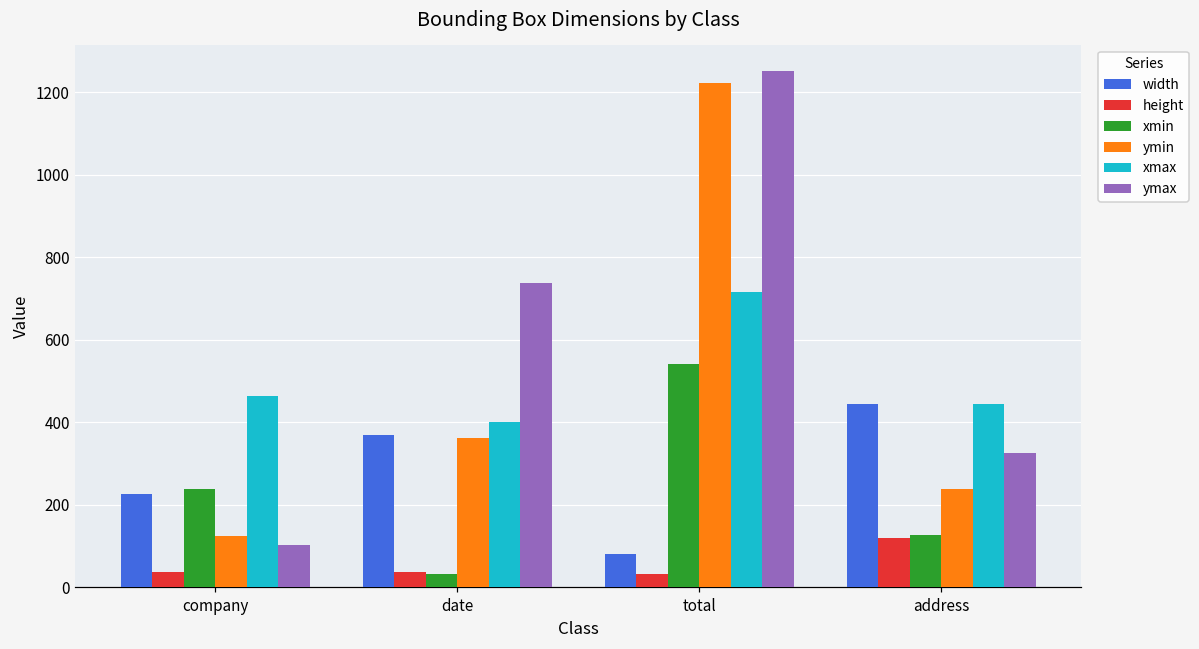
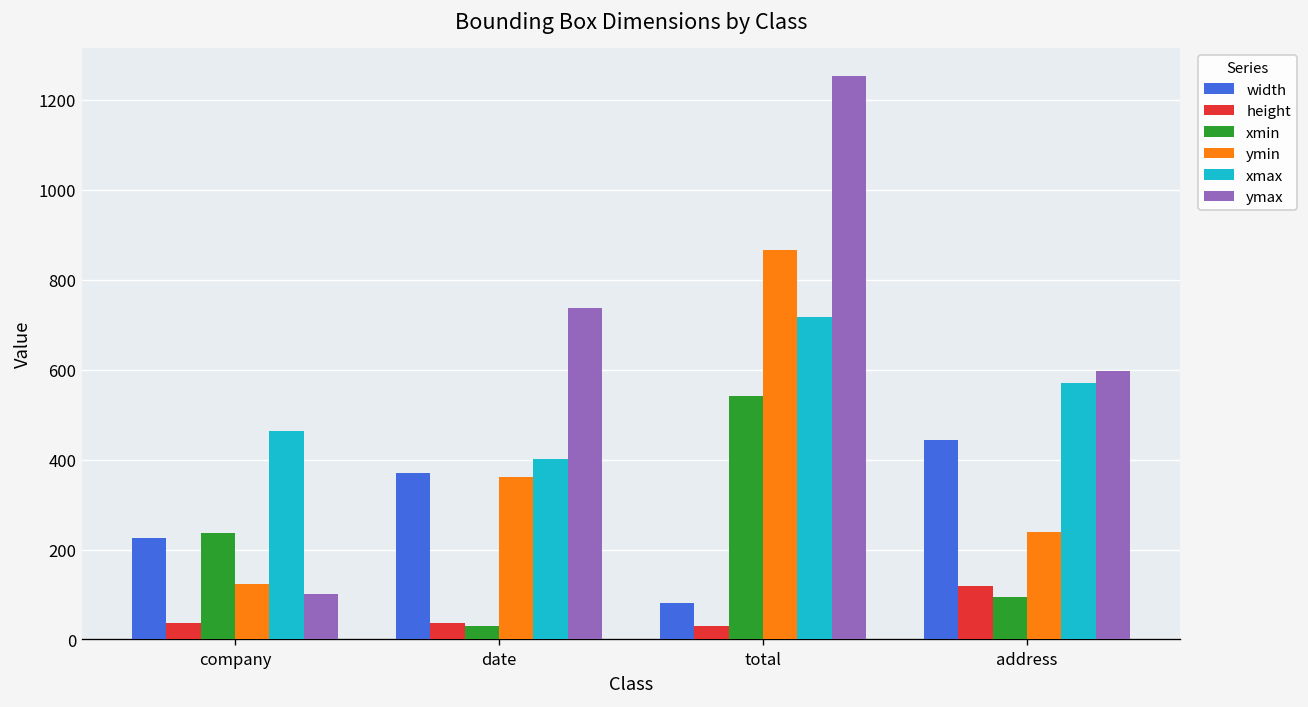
  {
    "width": {
      "company": 230,
      "date": 370,
      "total": 80,
      "address": 440
    },
    "height": {
      "company": 40,
      "date": 40,
      "total": 30,
      "address": 120
    },
    "xmin": {
      "company": 240,
      "date": 30,
      "total": 540,
-     "address": 130
+     "address": 100
    },
    "ymin": {
      "company": 120,
      "date": 360,
-     "total": 1220,
+     "total": 870,
      "address": 240
    },
    "xmax": {
      "company": 460,
      "date": 400,
      "total": 720,
-     "address": 450
+     "address": 570
    },
    "ymax": {
      "company": 100,
      "date": 740,
      "total": 1250,
-     "address": 330
+     "address": 600
    }
  }
